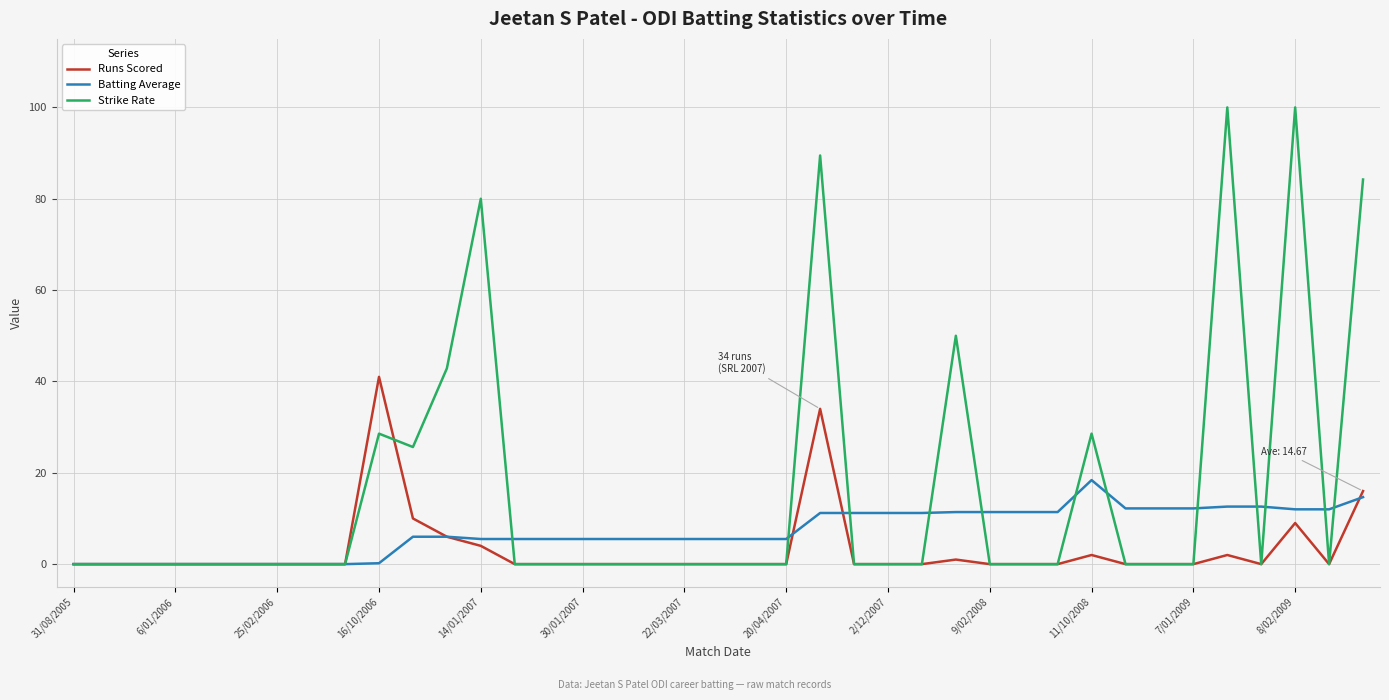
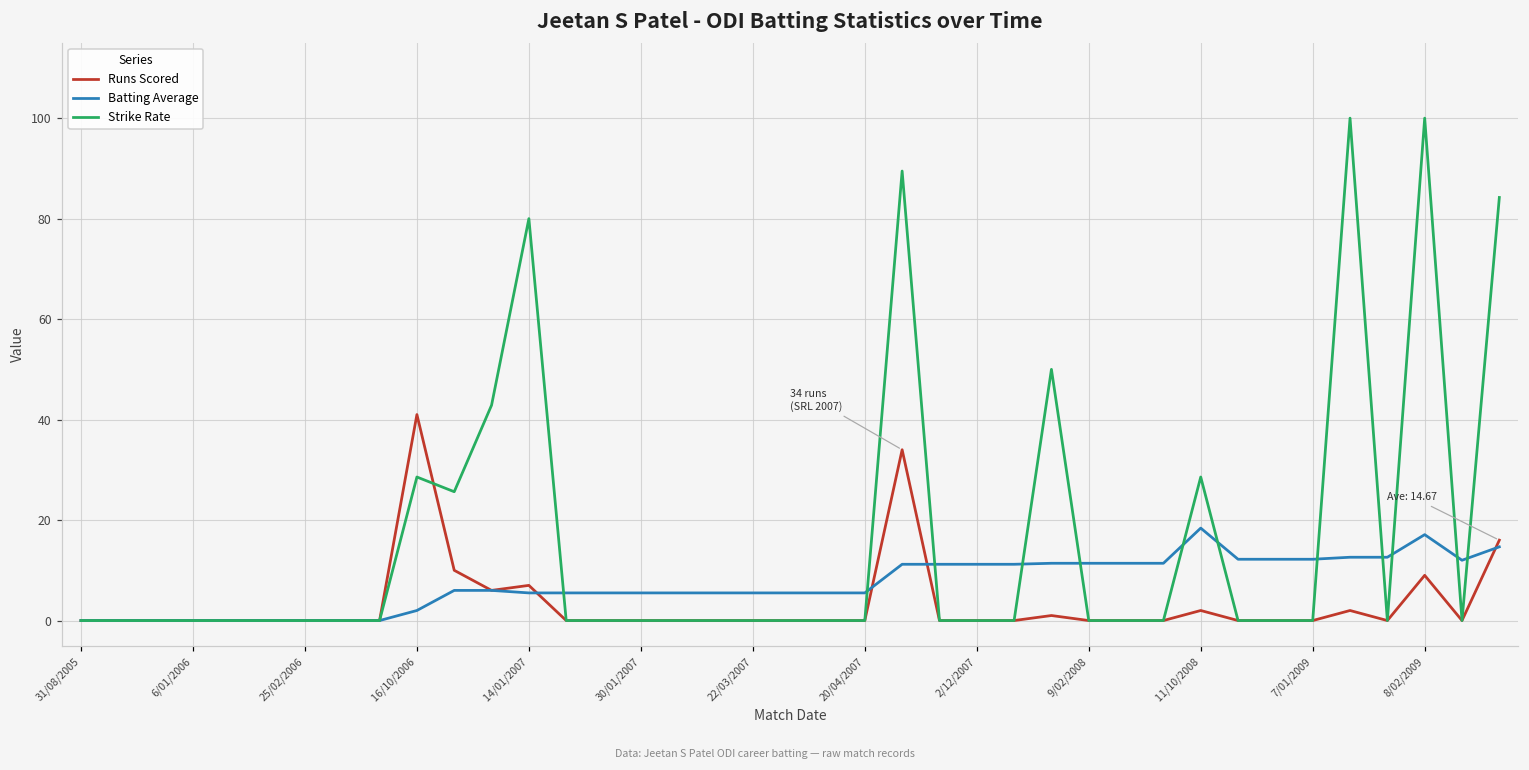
  {
    "Runs Scored": {
      "16/10/2006": 41,
-     "14/01/2007": 4,
+     "14/01/2007": 7,
      "11/10/2008": 2,
      "8/02/2009": 9
    },
    "Batting Average": {
-     "16/10/2006": 0,
+     "16/10/2006": 2,
      "14/01/2007": 6,
      "30/01/2007": 6,
      "22/03/2007": 6,
      "20/04/2007": 6,
      "2/12/2007": 11,
      "9/02/2008": 11,
      "11/10/2008": 18,
      "7/01/2009": 12,
-     "8/02/2009": 12
+     "8/02/2009": 17
    },
    "Strike Rate": {
      "16/10/2006": 29,
      "14/01/2007": 80,
      "11/10/2008": 29,
      "8/02/2009": 100
    }
  }
